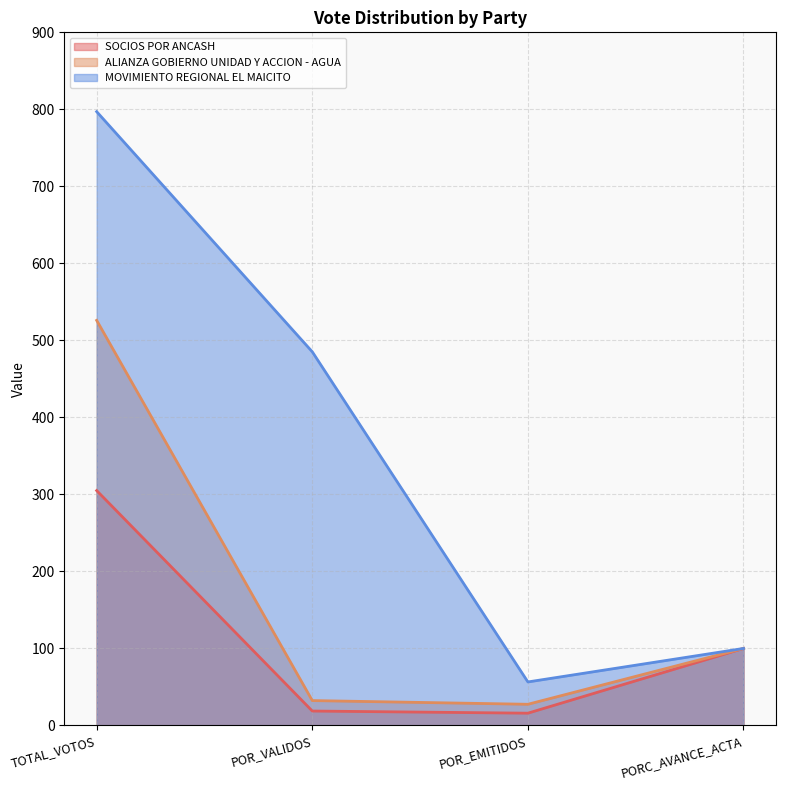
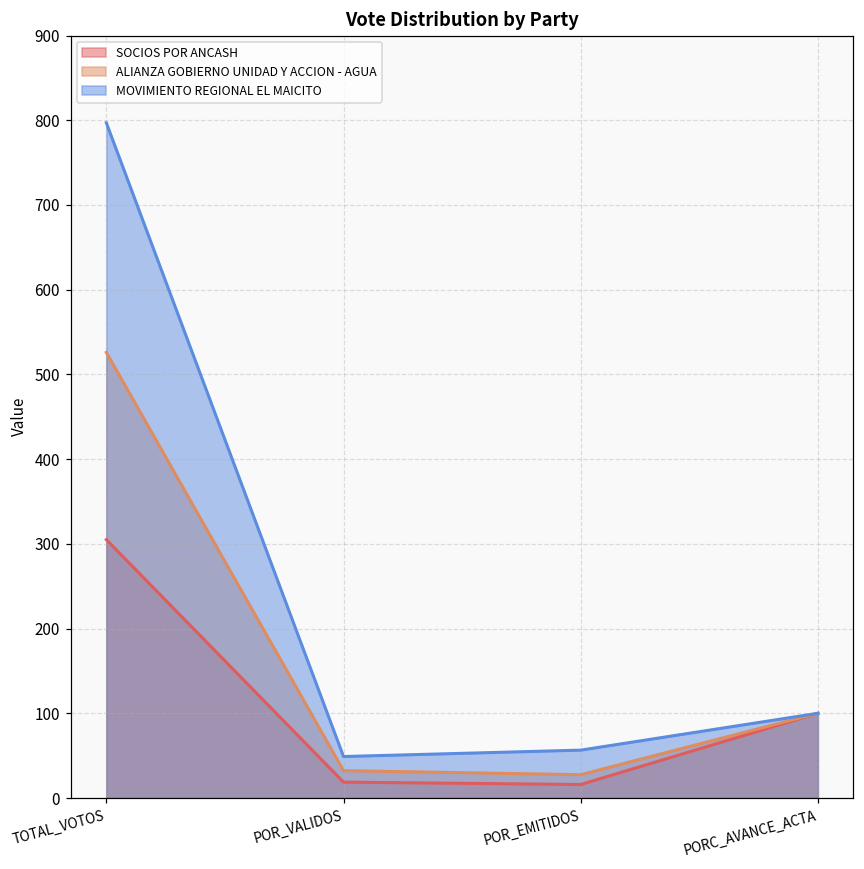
  {
    "MOVIMIENTO REGIONAL EL MAICITO": {
      "TOTAL_VOTOS": 800,
-     "POR_VALIDOS": 490,
+     "POR_VALIDOS": 50,
      "POR_EMITIDOS": 60
    }
  }
